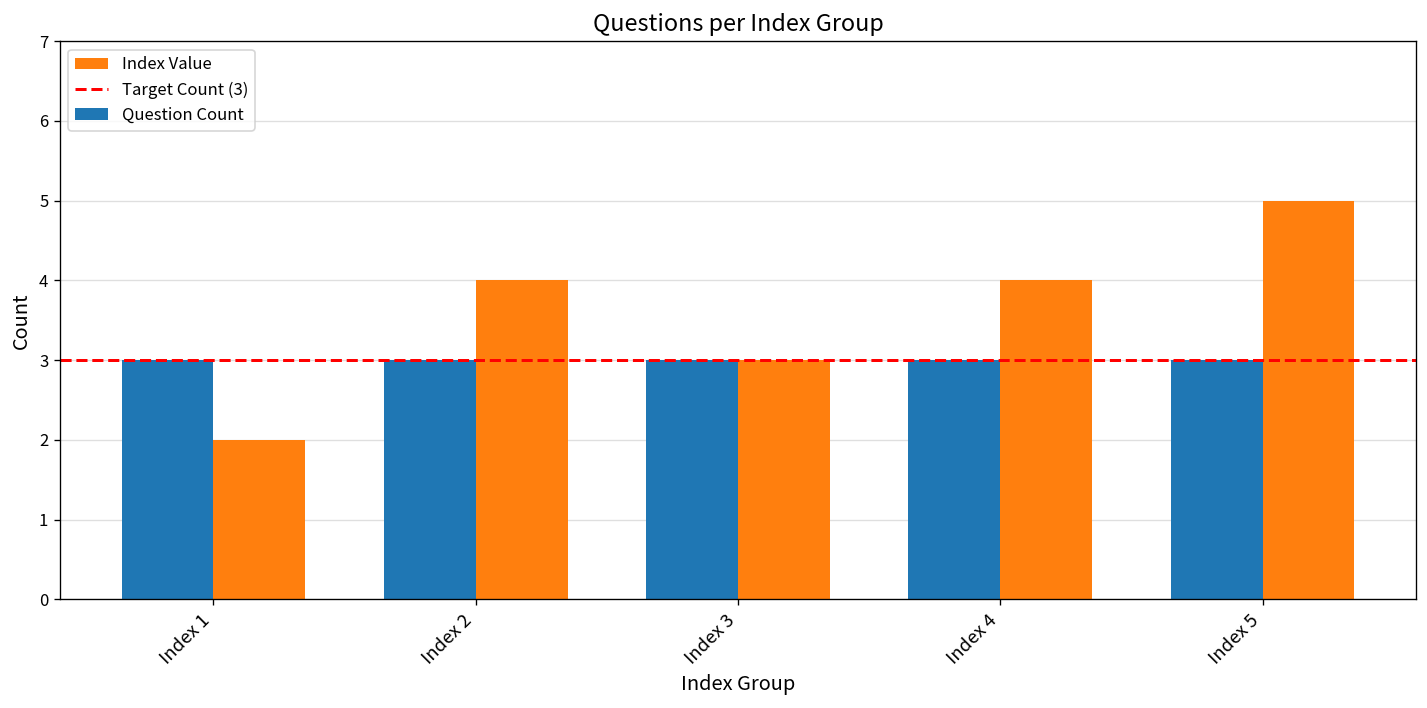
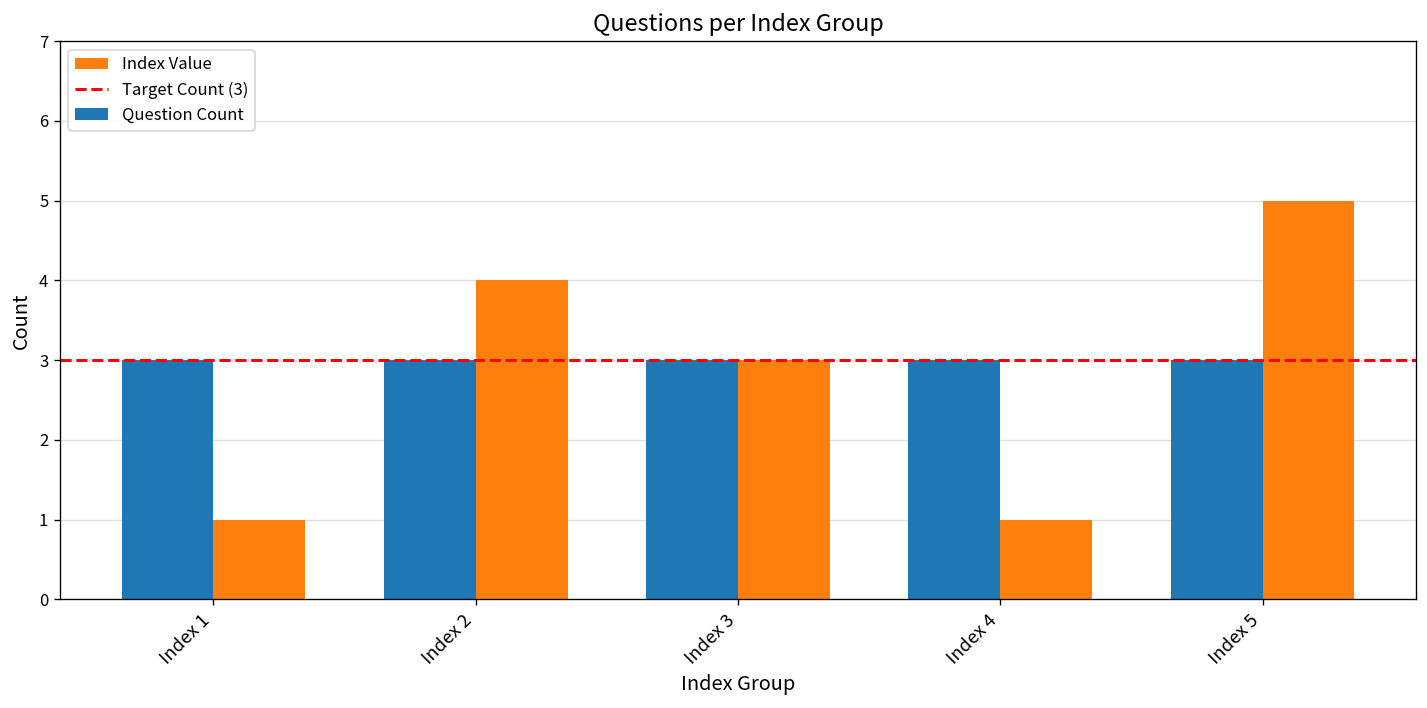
  {
    "Question Count": {
      "Index 1": 3,
      "Index 2": 3,
      "Index 3": 3,
      "Index 4": 3,
      "Index 5": 3
    },
    "Index Value": {
-     "Index 1": 2,
+     "Index 1": 1,
      "Index 2": 4,
      "Index 3": 3,
-     "Index 4": 4,
+     "Index 4": 1,
      "Index 5": 5
    }
  }
